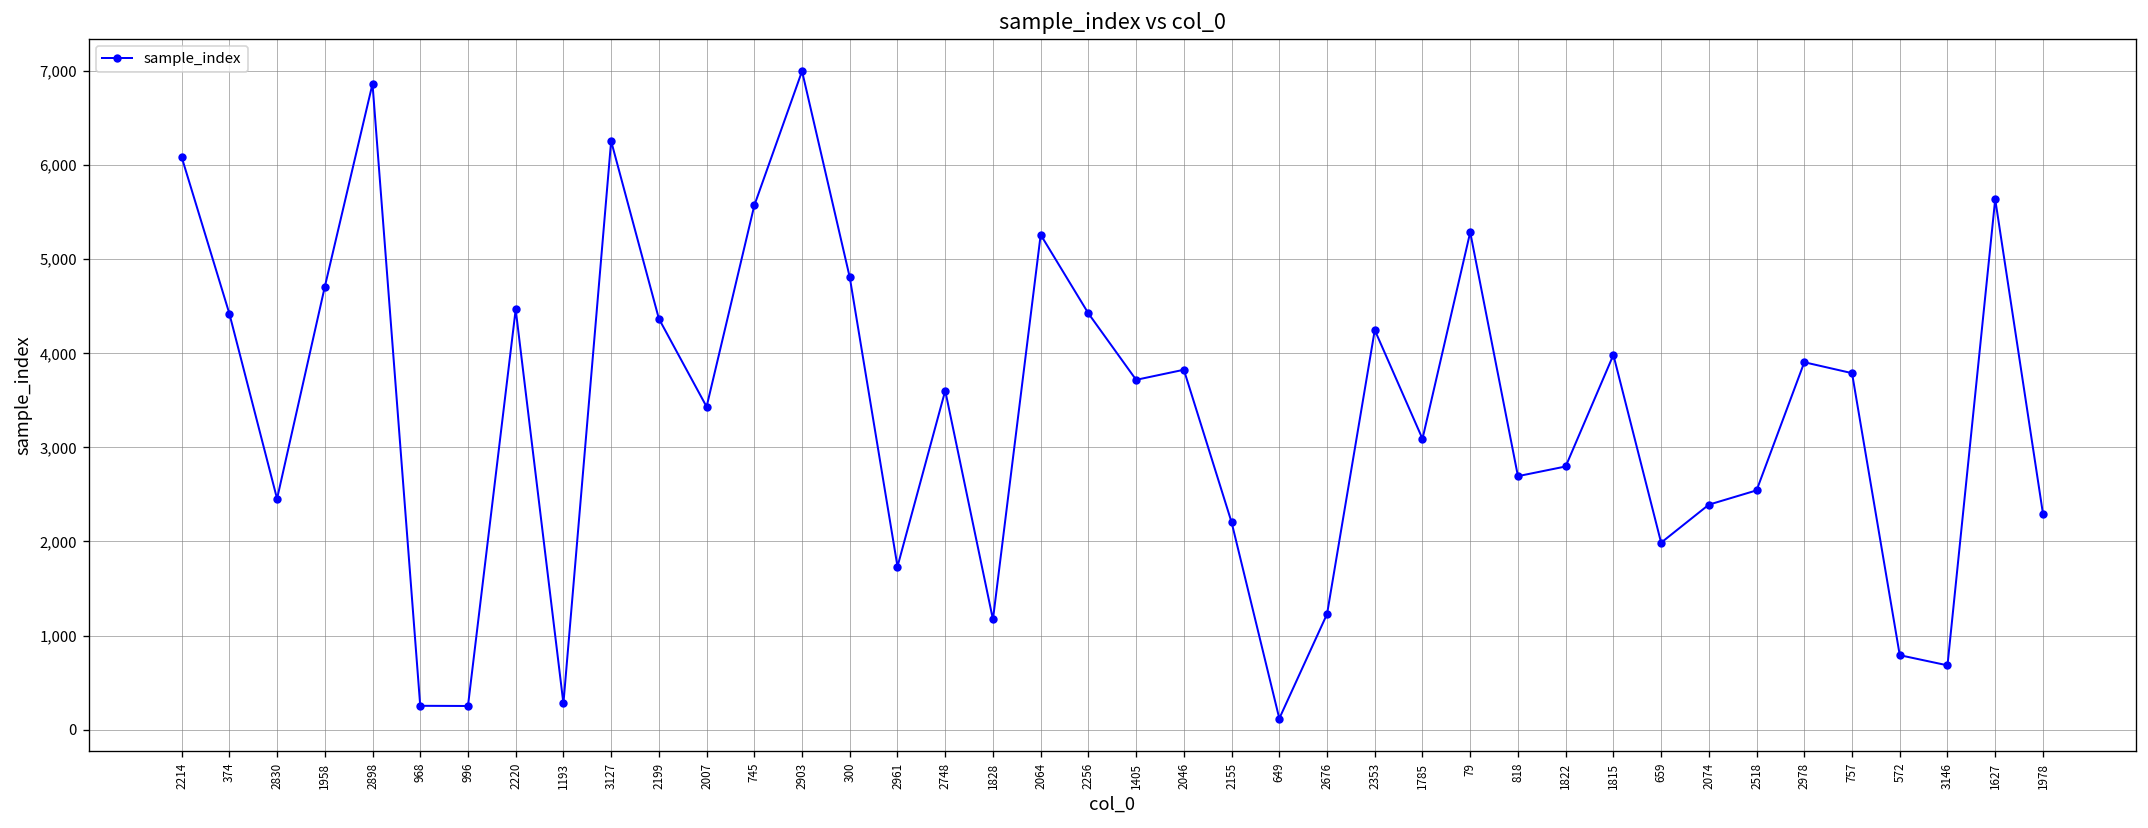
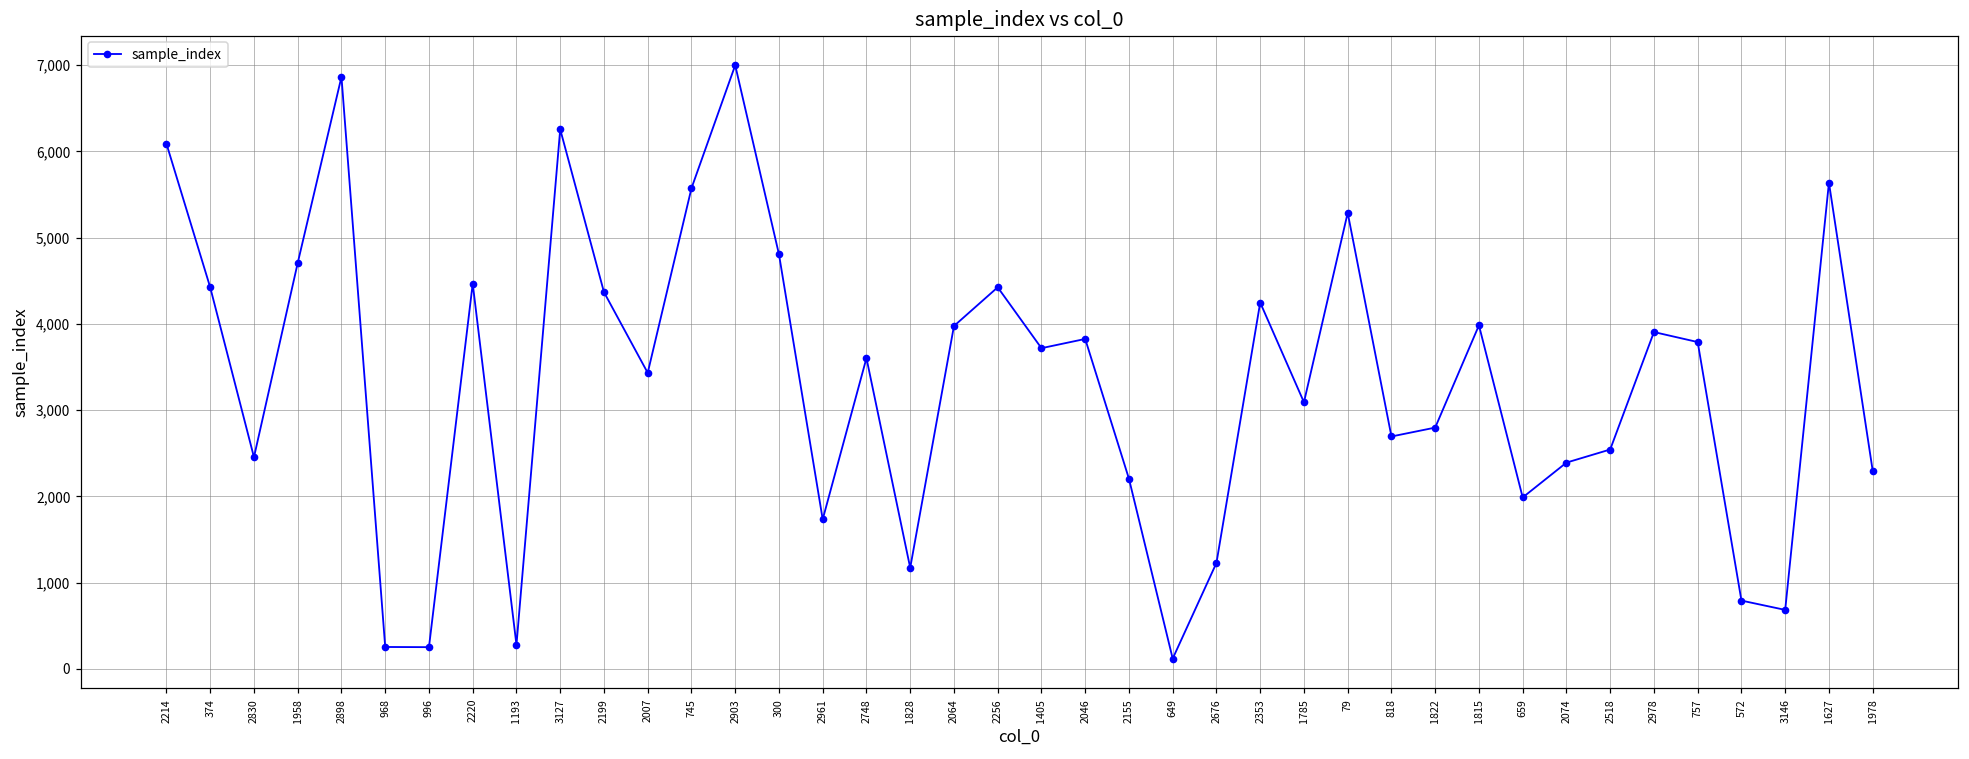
  {
    "2214": "6,100",
    "374": "4,400",
    "2830": "2,500",
    "1958": "4,700",
    "2898": "6,900",
    "968": "300",
    "996": "300",
    "2220": "4,500",
    "1193": "300",
    "3127": "6,300",
    "2199": "4,400",
    "2007": "3,400",
    "745": "5,600",
    "2903": "7,000",
    "300": "4,800",
    "2961": "1,700",
    "2748": "3,600",
    "1828": "1,200",
-   "2064": "5,300",
+   "2064": "4,000",
    "2256": "4,400",
    "1405": "3,700",
    "2046": "3,800",
    "2155": "2,200",
    "649": "100",
    "2676": "1,200",
    "2353": "4,200",
    "1785": "3,100",
    "79": "5,300",
    "818": "2,700",
    "1822": "2,800",
    "1815": "4,000",
    "659": "2,000",
    "2074": "2,400",
    "2518": "2,500",
    "2978": "3,900",
    "757": "3,800",
    "572": "800",
    "3146": "700",
    "1627": "5,600",
    "1978": "2,300"
  }
